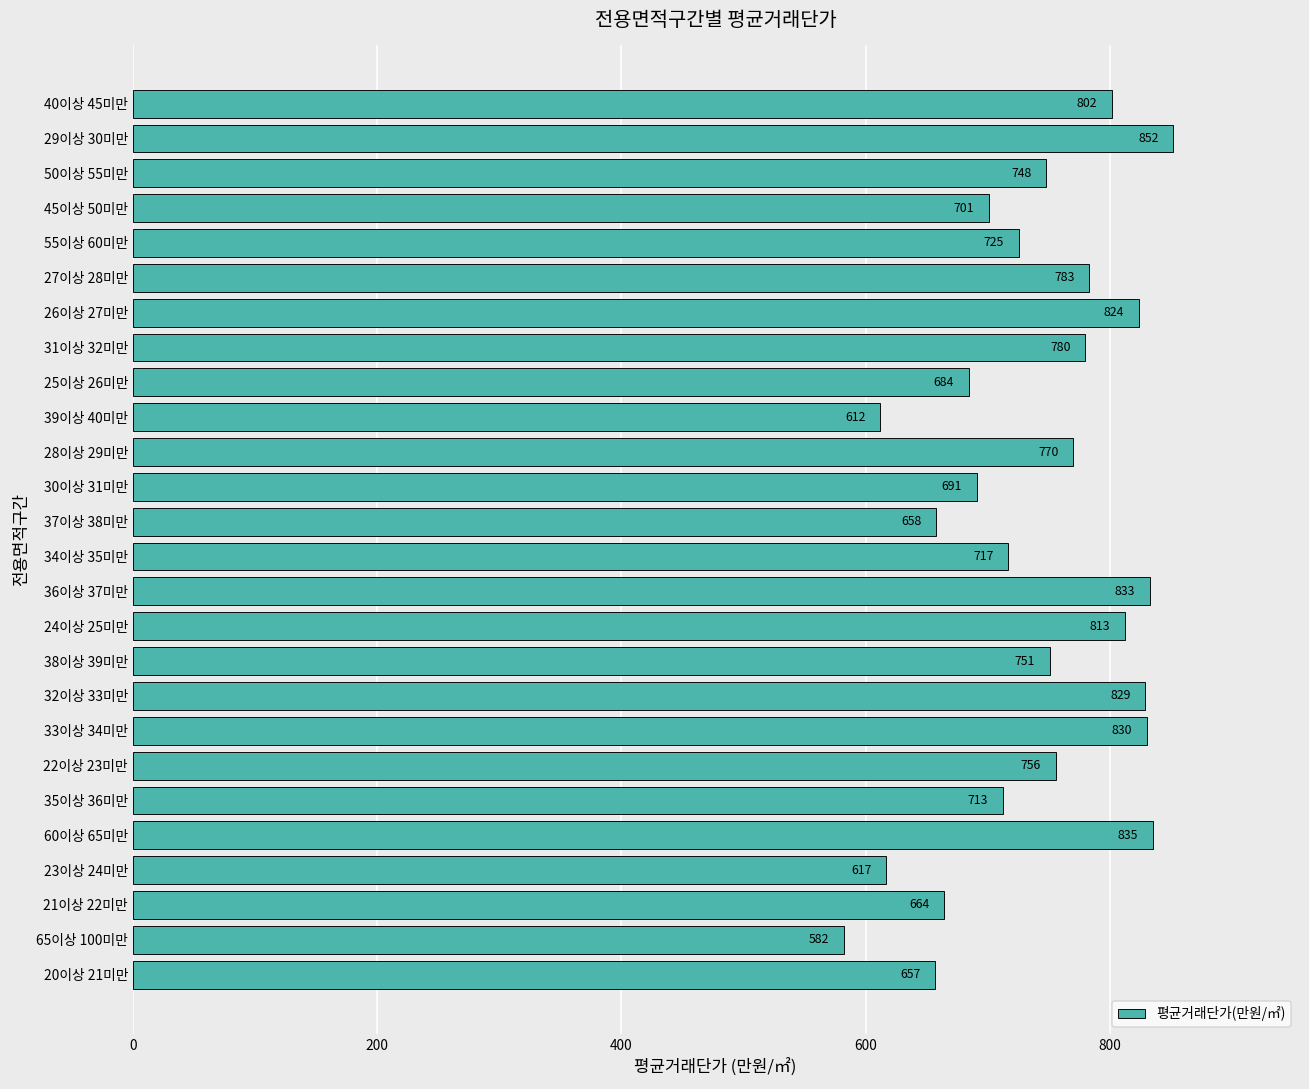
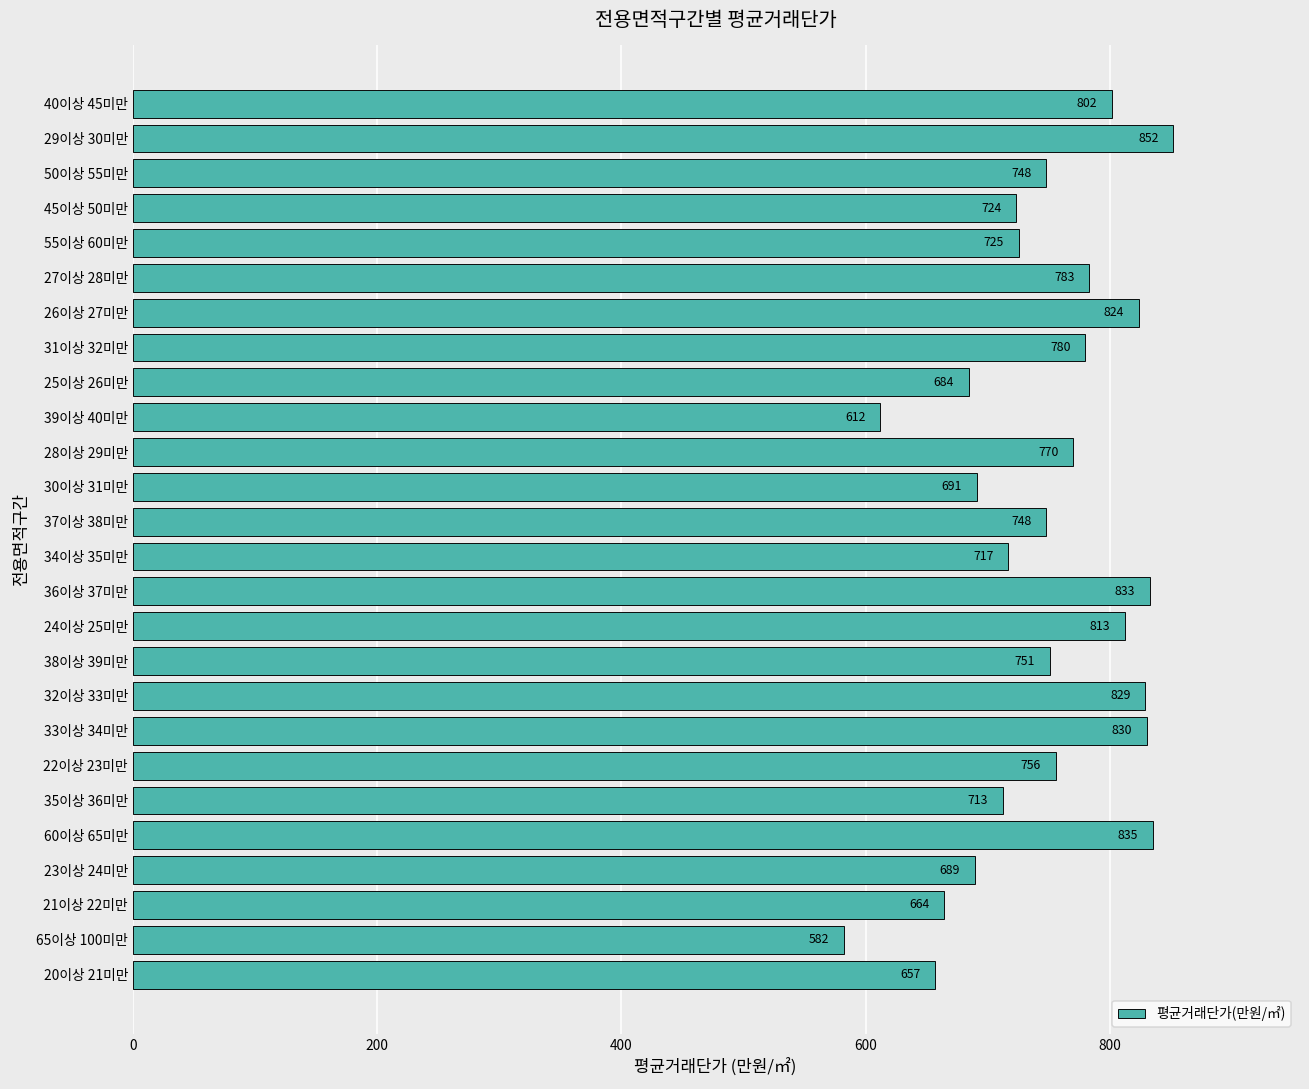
  {
    "40이상 45미만": 802,
    "29이상 30미만": 852,
    "50이상 55미만": 748,
-   "45이상 50미만": 701,
+   "45이상 50미만": 724,
    "55이상 60미만": 725,
    "27이상 28미만": 783,
    "26이상 27미만": 824,
    "31이상 32미만": 780,
    "25이상 26미만": 684,
    "39이상 40미만": 612,
    "28이상 29미만": 770,
    "30이상 31미만": 691,
-   "37이상 38미만": 658,
+   "37이상 38미만": 748,
    "34이상 35미만": 717,
    "36이상 37미만": 833,
    "24이상 25미만": 813,
    "38이상 39미만": 751,
    "32이상 33미만": 829,
    "33이상 34미만": 830,
    "22이상 23미만": 756,
    "35이상 36미만": 713,
    "60이상 65미만": 835,
-   "23이상 24미만": 617,
+   "23이상 24미만": 689,
    "21이상 22미만": 664,
    "65이상 100미만": 582,
    "20이상 21미만": 657
  }
